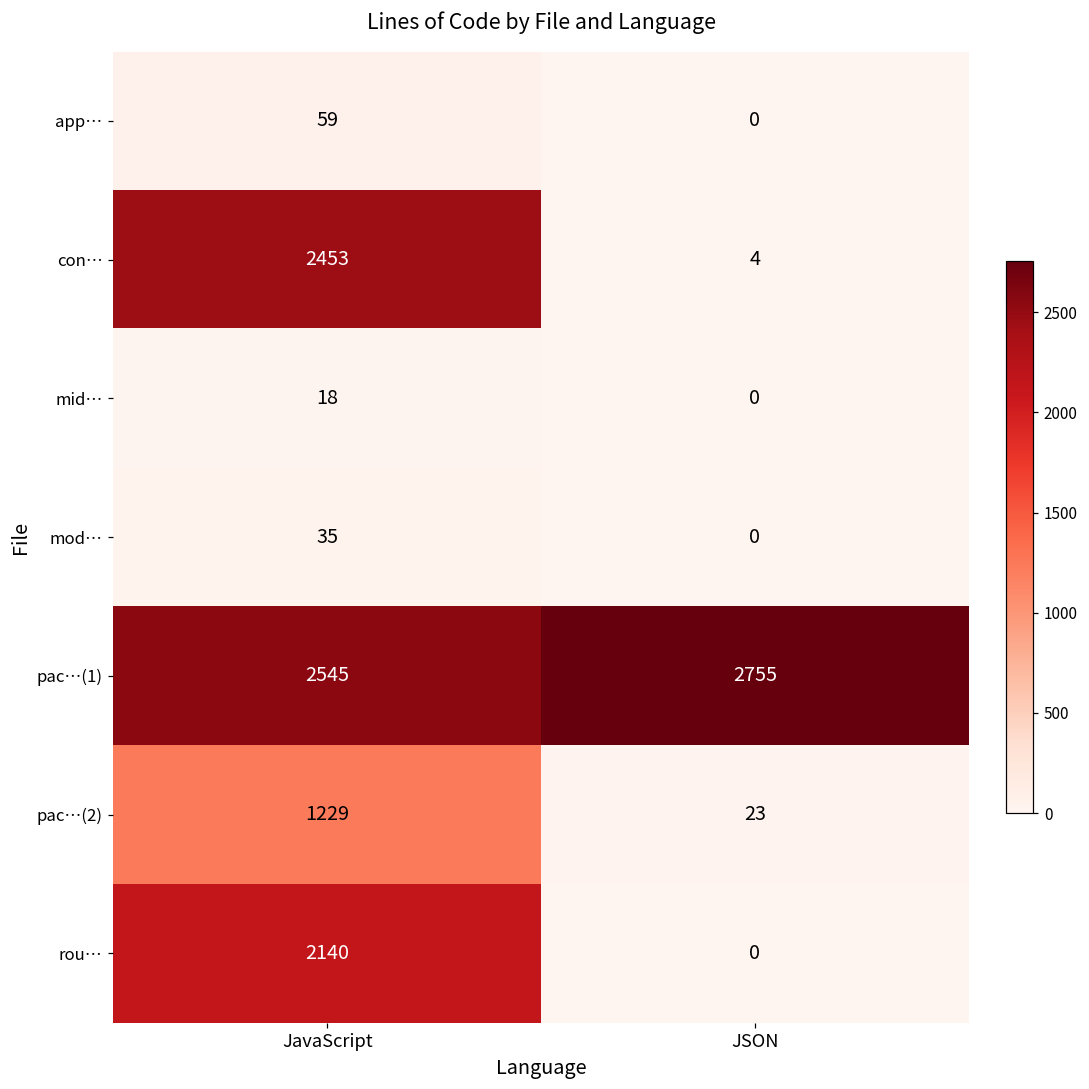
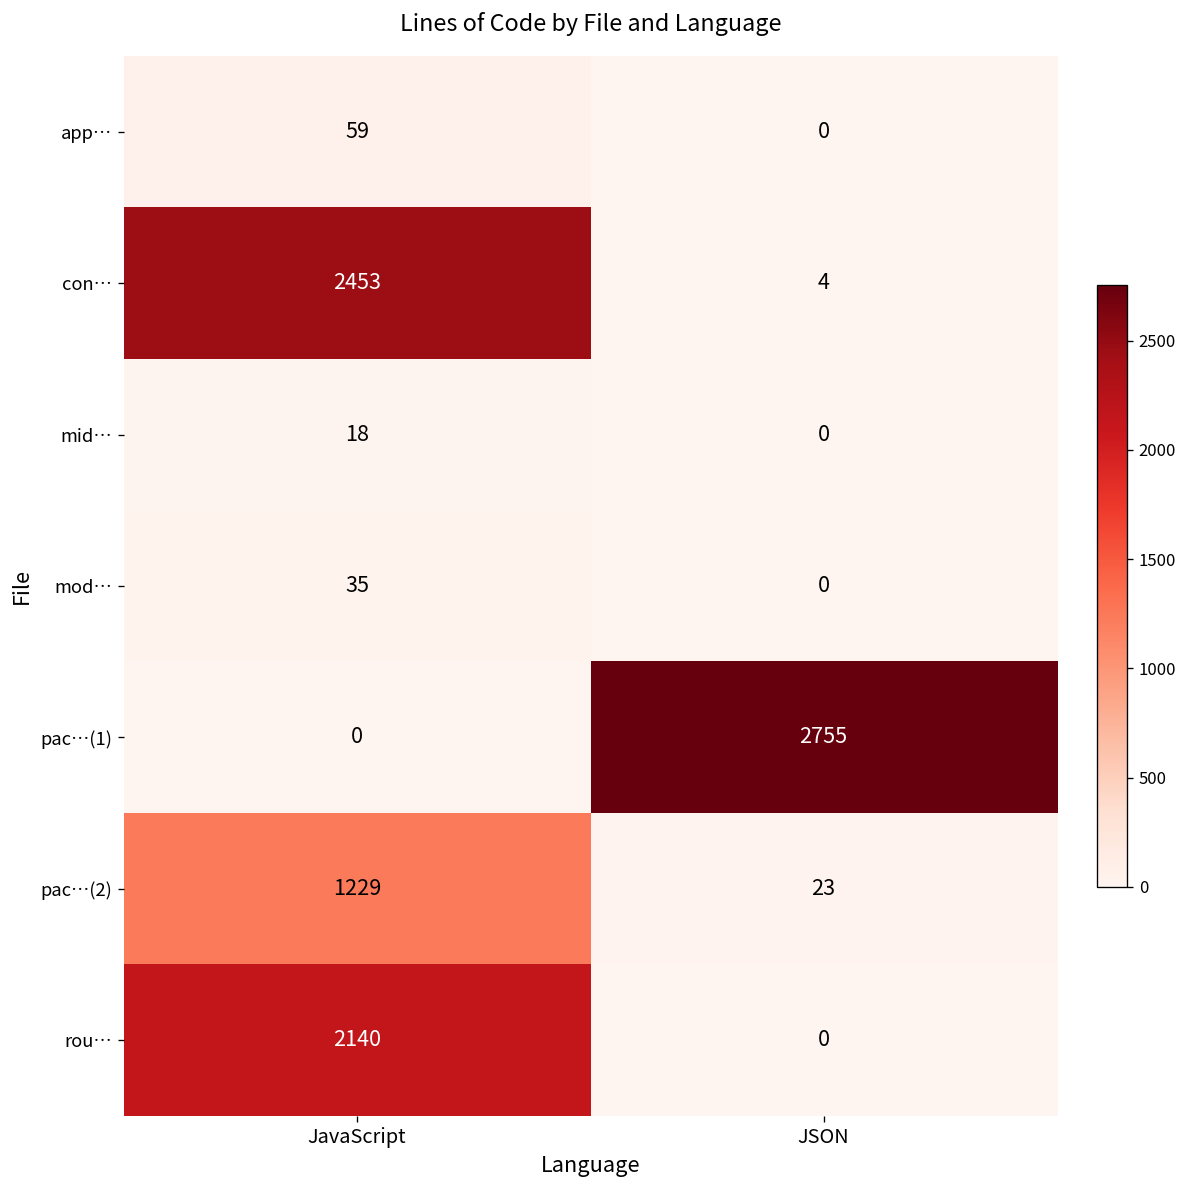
  {
    "app…": {
      "JavaScript": 59,
      "JSON": 0
    },
    "con…": {
      "JavaScript": 2453,
      "JSON": 4
    },
    "mid…": {
      "JavaScript": 18,
      "JSON": 0
    },
    "mod…": {
      "JavaScript": 35,
      "JSON": 0
    },
    "pac…(1)": {
-     "JavaScript": 2545,
+     "JavaScript": 0,
      "JSON": 2755
    },
    "pac…(2)": {
      "JavaScript": 1229,
      "JSON": 23
    },
    "rou…": {
      "JavaScript": 2140,
      "JSON": 0
    }
  }
